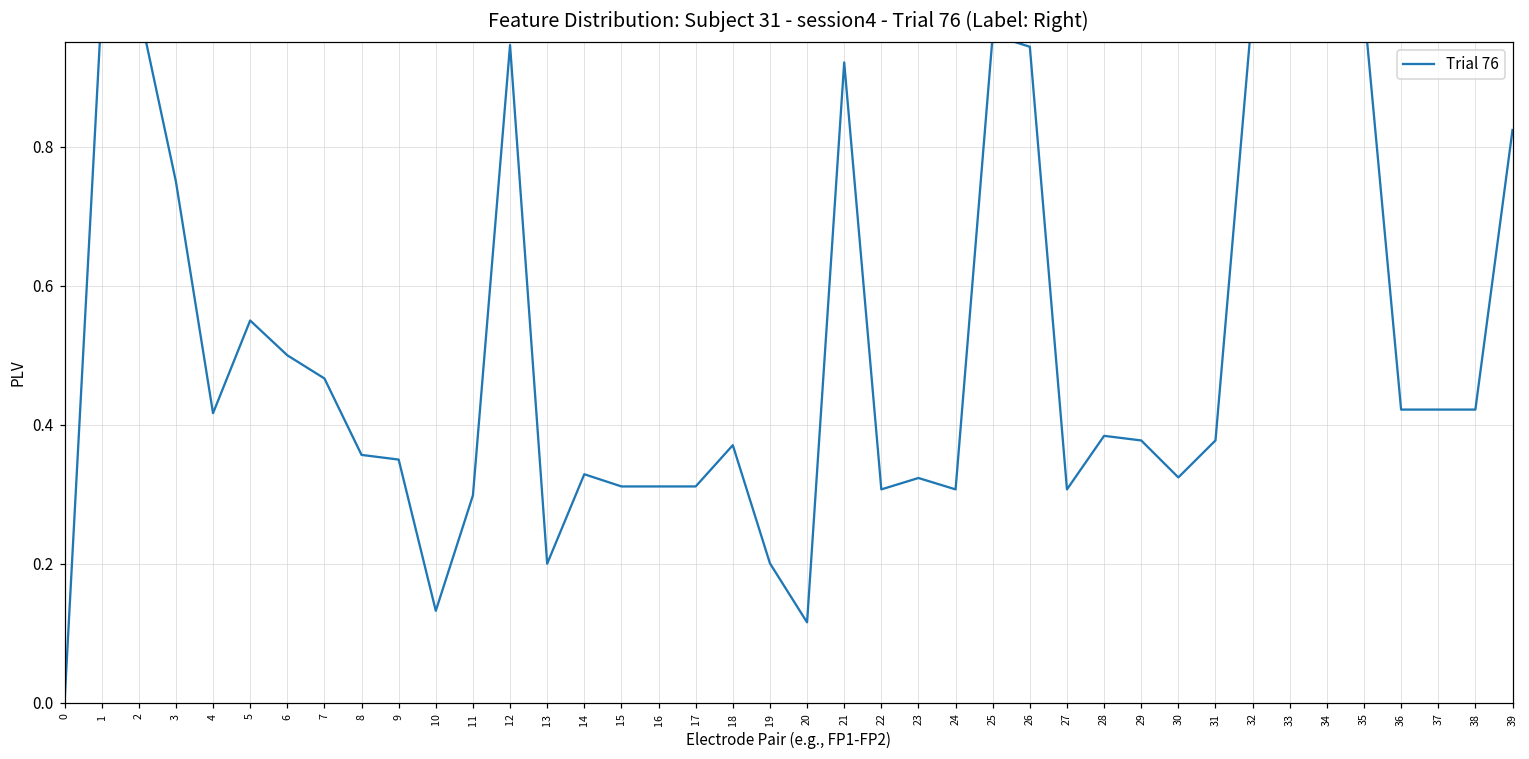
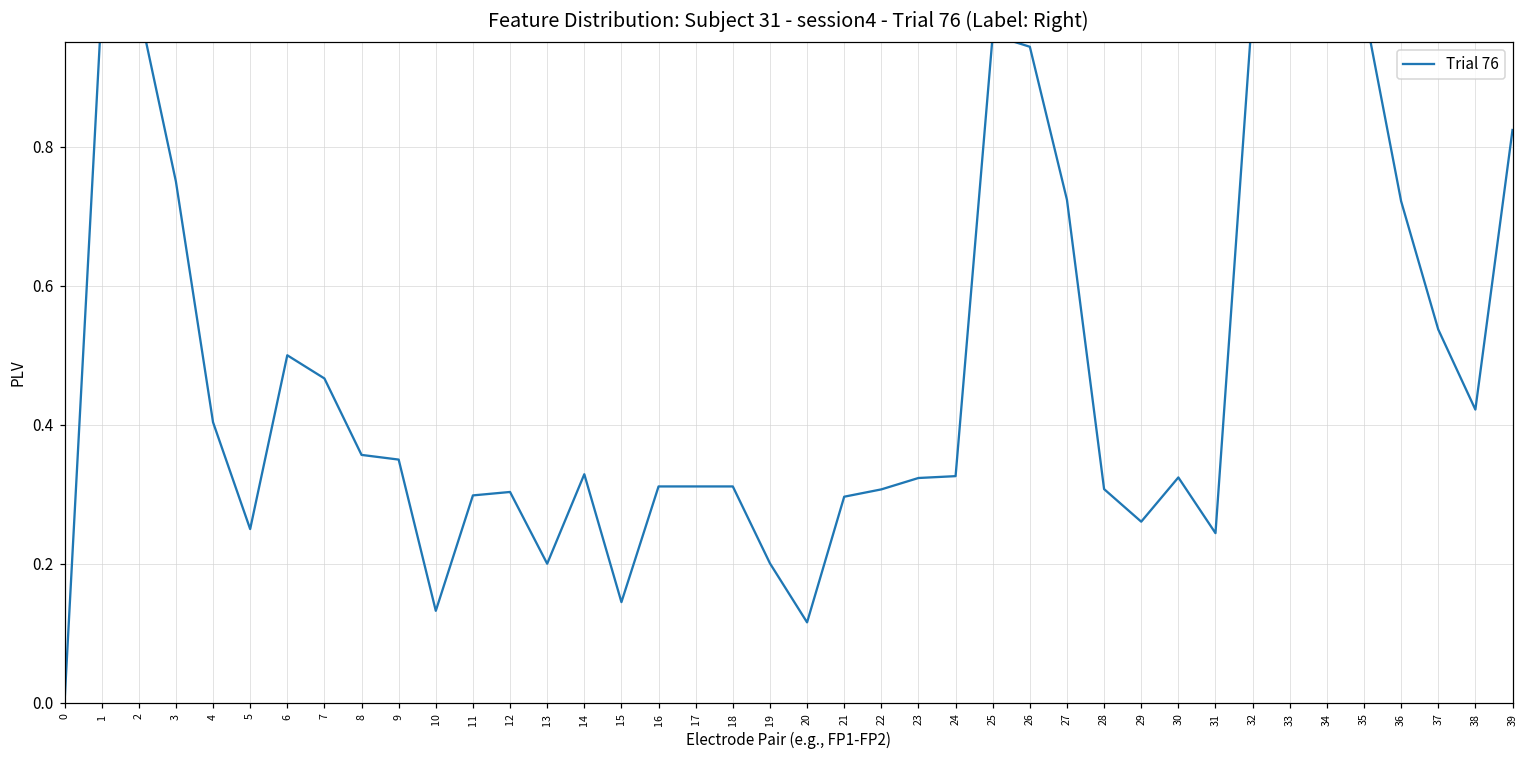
  {
    "0": 0.00,
    "3": 0.75,
-   "4": 0.42,
-   "5": 0.55,
+   "4": 0.40,
+   "5": 0.25,
    "6": 0.50,
    "7": 0.47,
    "8": 0.36,
    "9": 0.35,
    "10": 0.13,
    "11": 0.30,
-   "12": 0.95,
+   "12": 0.30,
    "13": 0.20,
    "14": 0.33,
-   "15": 0.31,
+   "15": 0.14,
    "16": 0.31,
    "17": 0.31,
-   "18": 0.37,
+   "18": 0.31,
    "19": 0.20,
    "20": 0.12,
-   "21": 0.92,
+   "21": 0.30,
    "22": 0.31,
    "23": 0.32,
-   "24": 0.31,
+   "24": 0.33,
    "26": 0.94,
-   "27": 0.31,
-   "28": 0.38,
-   "29": 0.38,
+   "27": 0.72,
+   "28": 0.31,
+   "29": 0.26,
    "30": 0.32,
-   "31": 0.38,
-   "36": 0.42,
-   "37": 0.42,
+   "31": 0.24,
+   "36": 0.72,
+   "37": 0.54,
    "38": 0.42,
    "39": 0.82
  }
